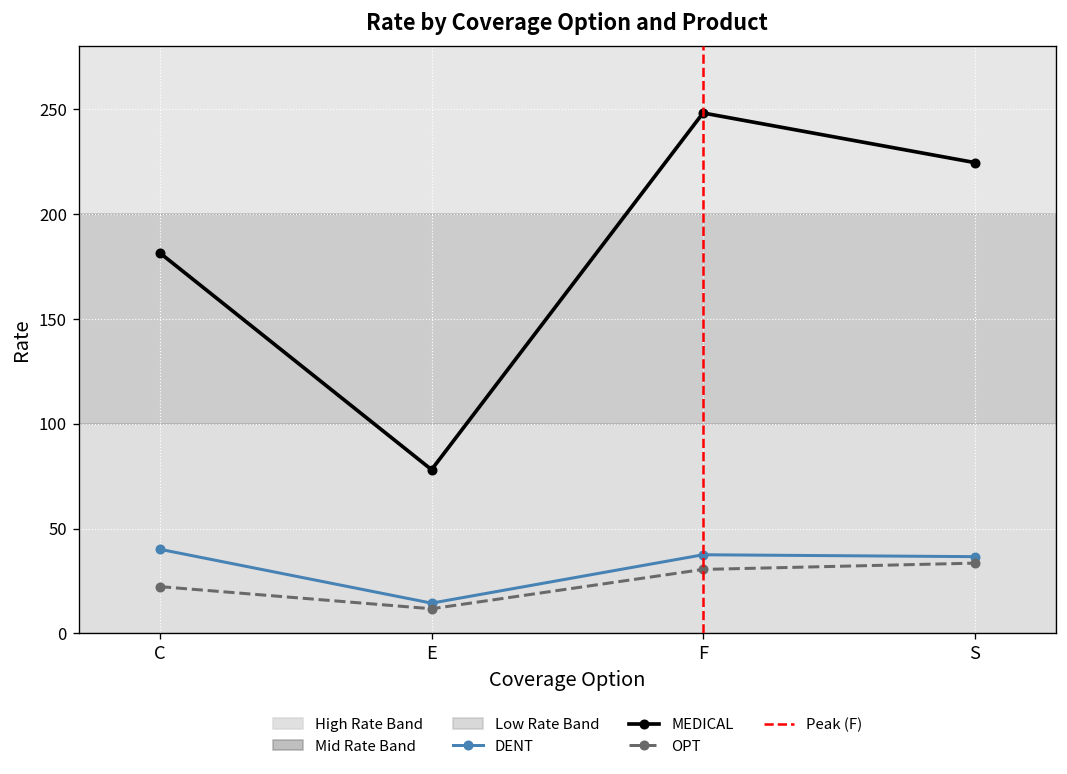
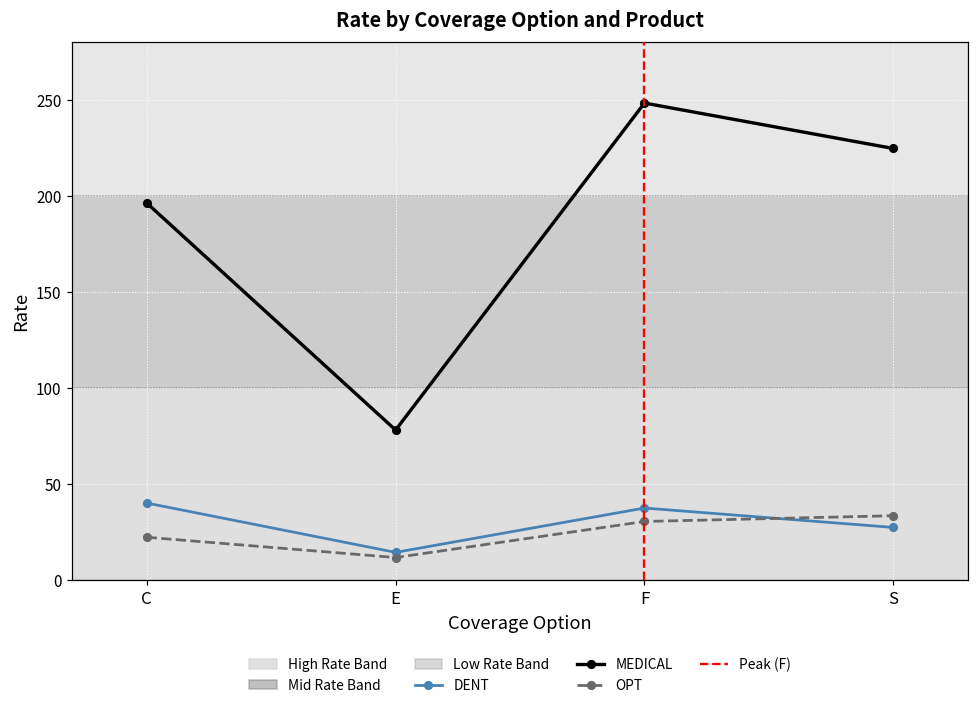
  {
    "DENT": {
      "C": 40,
      "E": 14,
      "F": 38,
-     "S": 37
+     "S": 27
    },
    "MEDICAL": {
-     "C": 181,
+     "C": 196,
      "E": 78,
      "F": 248,
      "S": 225
    },
    "OPT": {
      "C": 22,
      "E": 12,
      "F": 31,
      "S": 34
    }
  }
